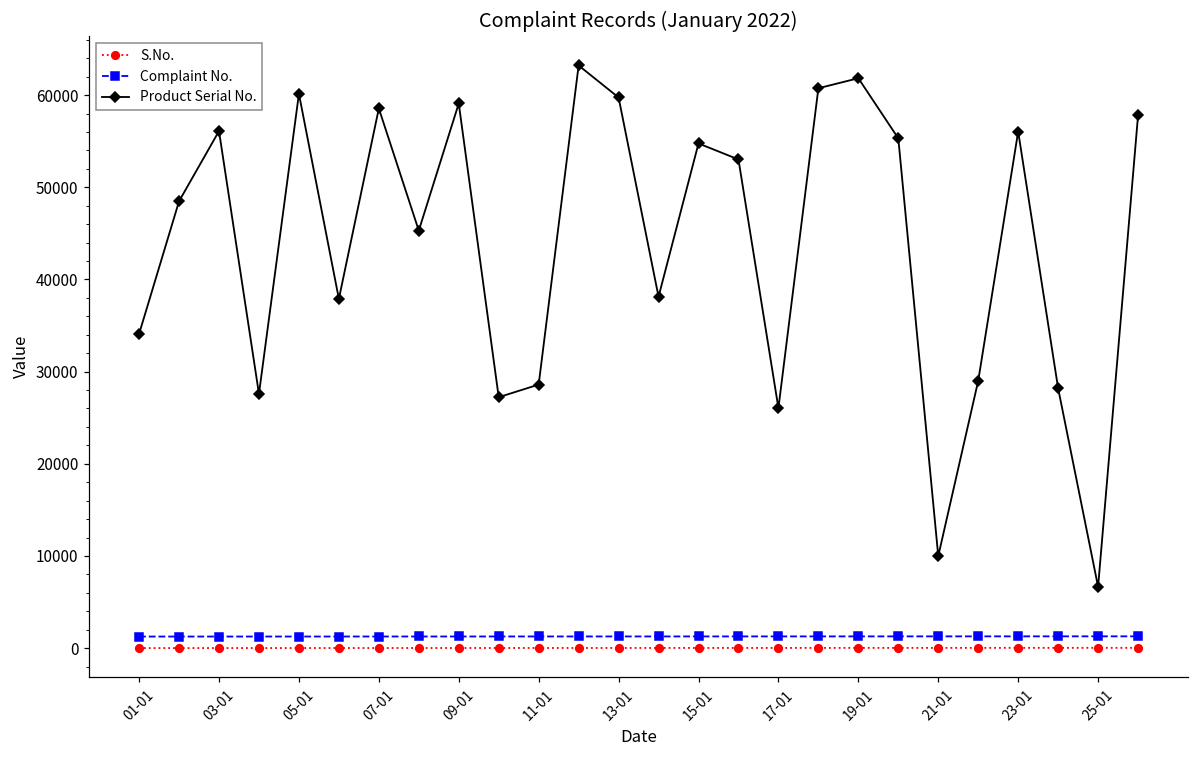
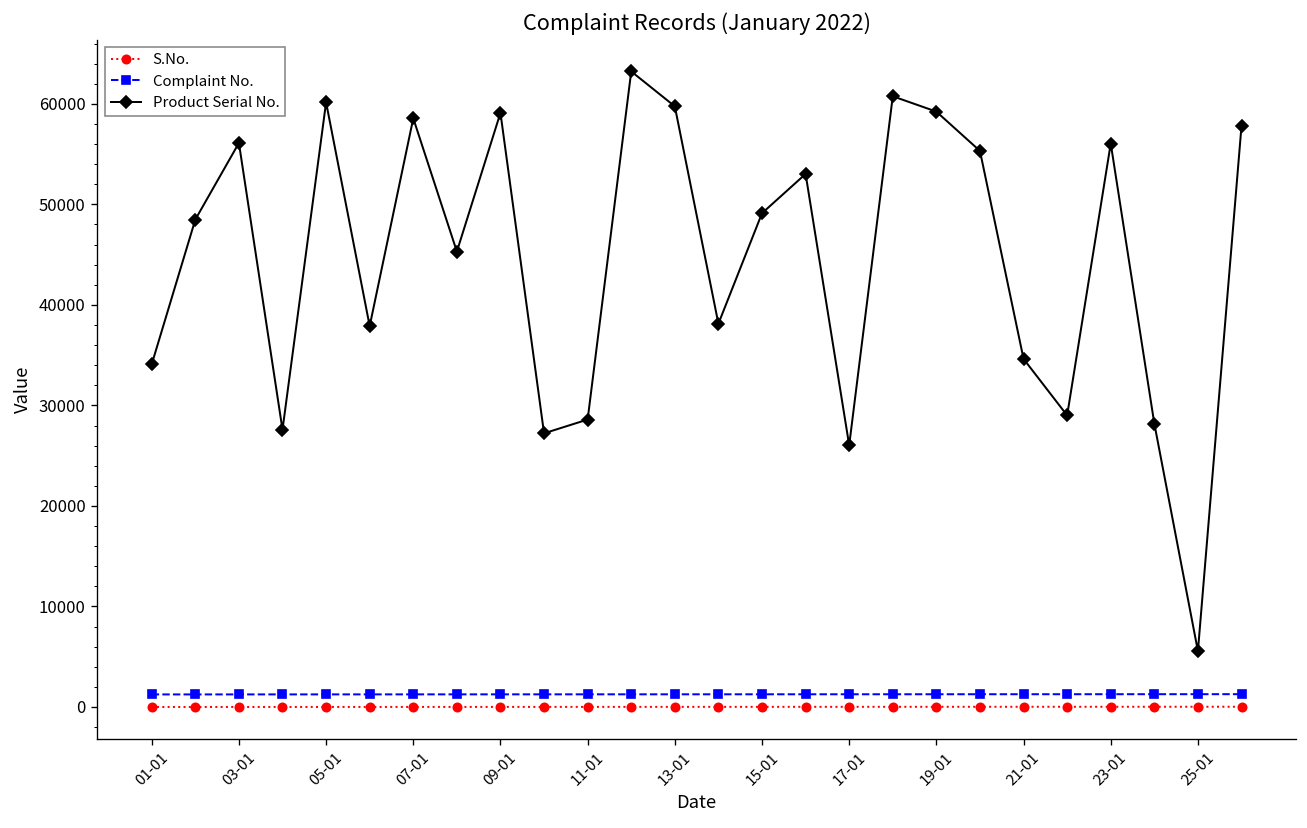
  {
    "S.No.": {
      "01-01": 0,
      "03-01": 0,
      "05-01": 0,
      "07-01": 0,
      "09-01": 0,
      "11-01": 0,
      "13-01": 0,
      "15-01": 0,
      "17-01": 0,
      "19-01": 0,
      "21-01": 0,
      "23-01": 0,
      "25-01": 0
    },
    "Complaint No.": {
      "01-01": 1000,
      "03-01": 1000,
      "05-01": 1000,
      "07-01": 1000,
      "09-01": 1000,
      "11-01": 1000,
      "13-01": 1000,
      "15-01": 1000,
      "17-01": 1000,
      "19-01": 1000,
      "21-01": 1000,
      "23-01": 1000,
      "25-01": 1000
    },
    "Product Serial No.": {
      "01-01": 34000,
      "03-01": 56000,
      "05-01": 60000,
      "07-01": 59000,
      "09-01": 59000,
      "11-01": 29000,
      "13-01": 60000,
-     "15-01": 55000,
+     "15-01": 49000,
      "17-01": 26000,
-     "19-01": 62000,
-     "21-01": 10000,
+     "19-01": 59000,
+     "21-01": 35000,
      "23-01": 56000,
-     "25-01": 7000
+     "25-01": 6000
    }
  }
